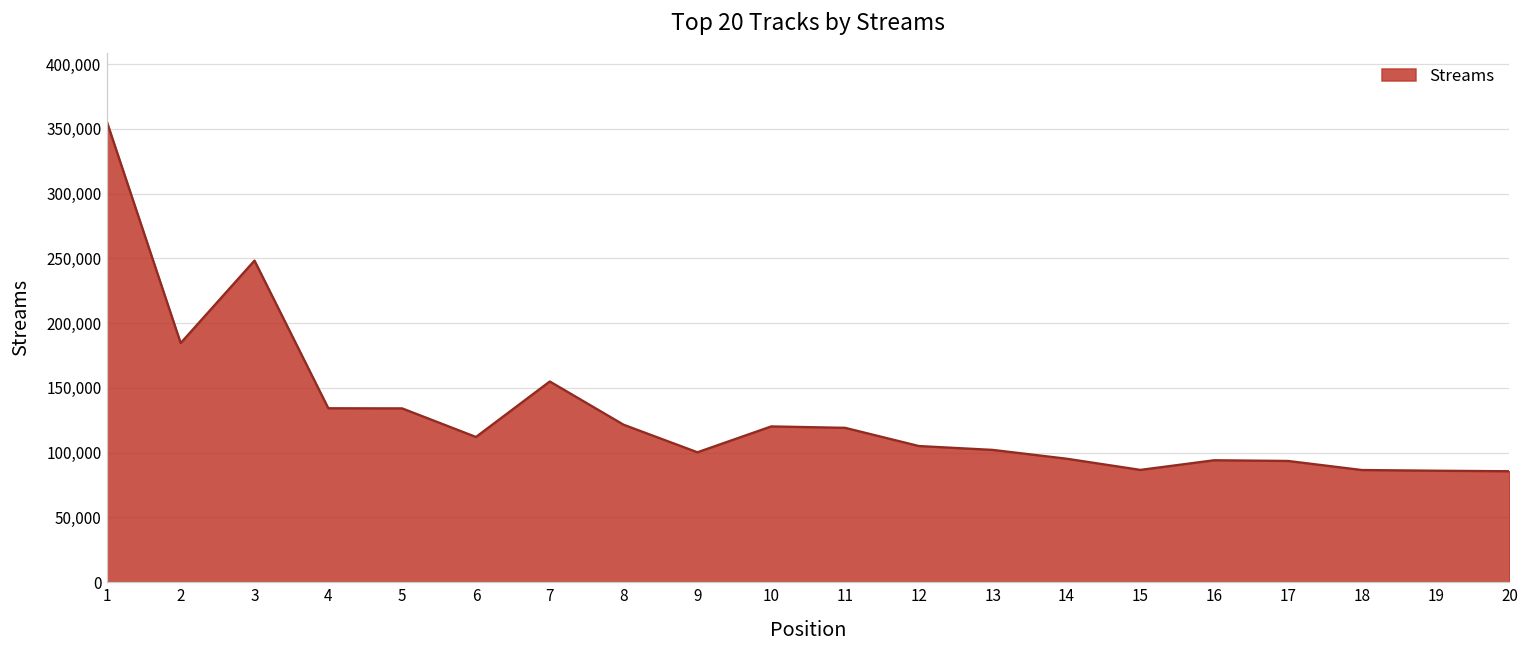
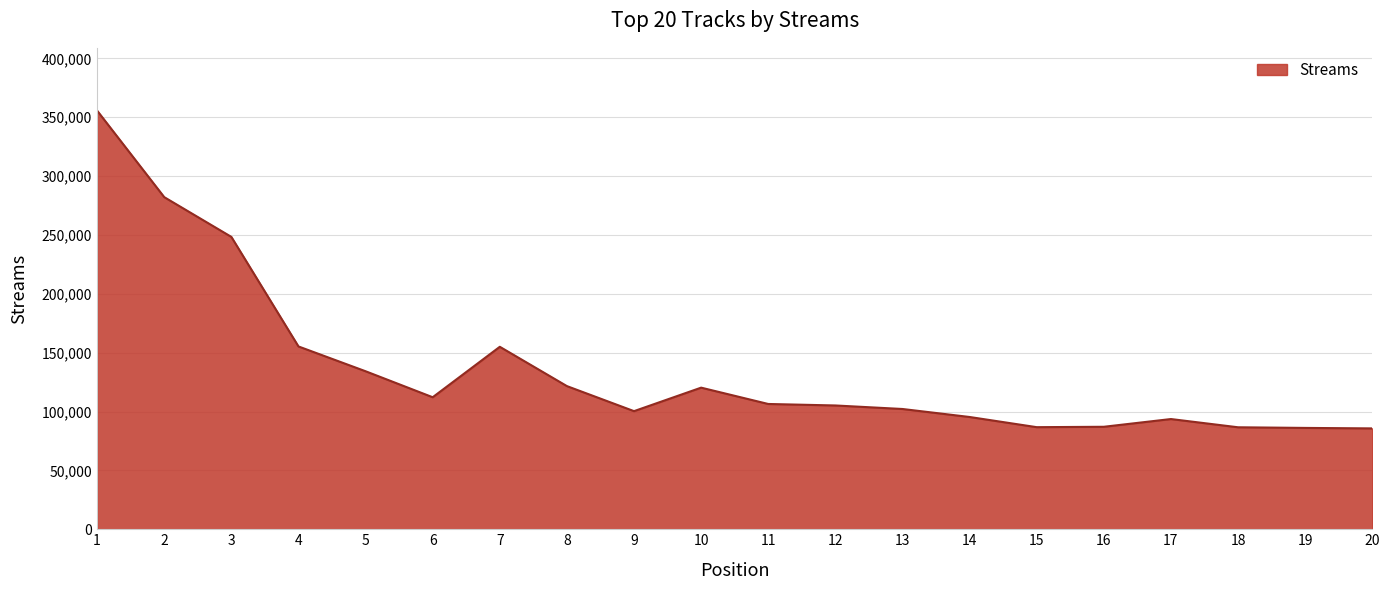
  {
    "1": "356,000",
-   "2": "185,000",
+   "2": "282,000",
    "3": "248,000",
-   "4": "134,000",
+   "4": "155,000",
    "5": "134,000",
    "6": "112,000",
    "7": "155,000",
    "8": "122,000",
    "9": "100,000",
    "10": "120,000",
-   "11": "119,000",
+   "11": "106,000",
    "12": "105,000",
    "13": "102,000",
    "14": "95,000",
    "15": "87,000",
-   "16": "94,000",
+   "16": "87,000",
    "17": "94,000",
    "18": "87,000",
    "19": "86,000",
    "20": "86,000"
  }
